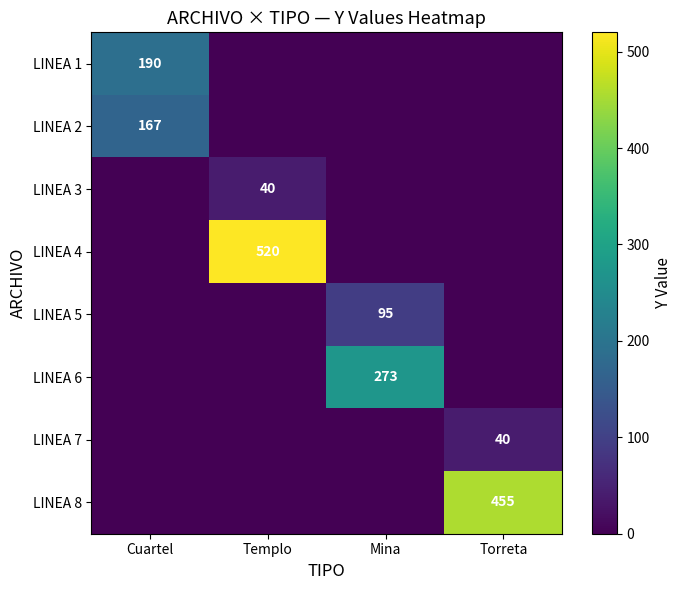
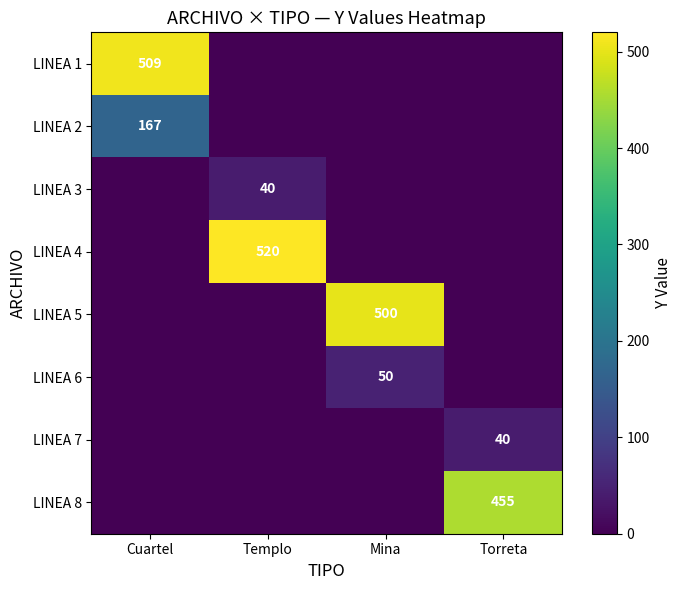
  {
    "LINEA 1": {
-     "Cuartel": 190
+     "Cuartel": 509
    },
    "LINEA 2": {
      "Cuartel": 167
    },
    "LINEA 3": {
      "Templo": 40
    },
    "LINEA 4": {
      "Templo": 520
    },
    "LINEA 5": {
-     "Mina": 95
+     "Mina": 500
    },
    "LINEA 6": {
-     "Mina": 273
+     "Mina": 50
    },
    "LINEA 7": {
      "Torreta": 40
    },
    "LINEA 8": {
      "Torreta": 455
    }
  }
